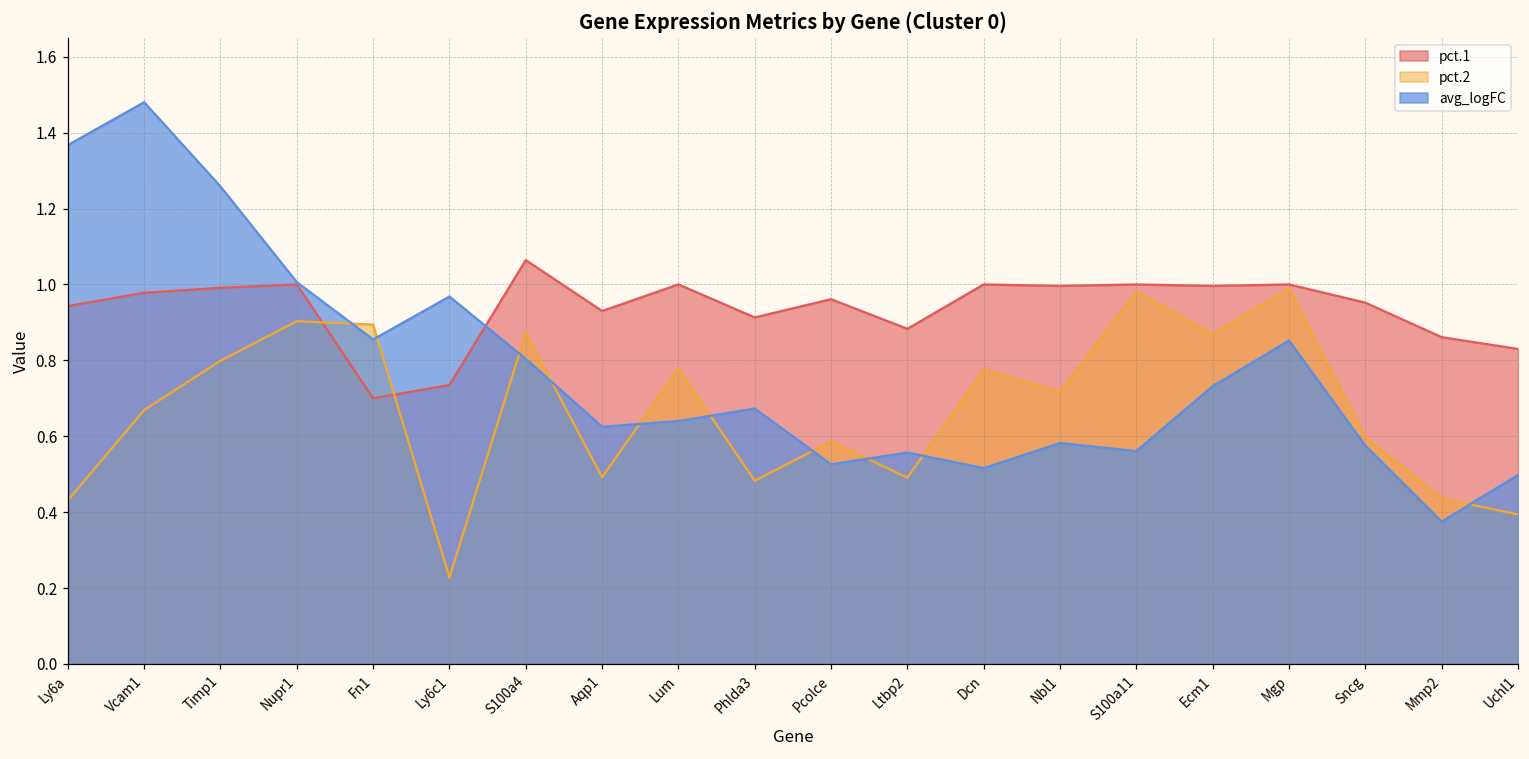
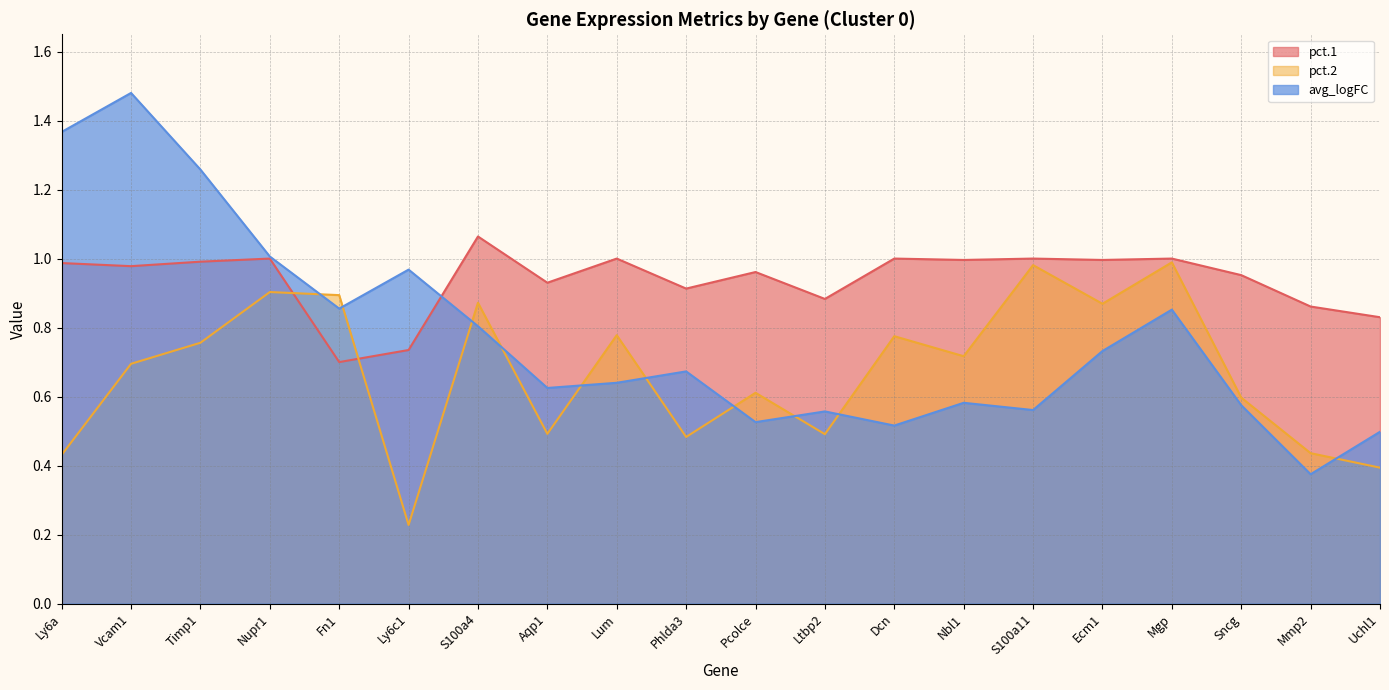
  {
    "pct.1": {
-     "Ly6a": 0.94,
+     "Ly6a": 0.99,
      "Vcam1": 0.98,
      "Timp1": 0.99,
      "Fn1": 0.70,
      "Ly6c1": 0.74,
      "S100a4": 1.06,
      "Aqp1": 0.93,
      "Lum": 1.00,
      "Phlda3": 0.91,
      "Pcolce": 0.96,
      "Ltbp2": 0.88,
      "Dcn": 1.00,
      "Nbl1": 1.00,
      "S100a11": 1.00,
      "Ecm1": 1.00,
      "Mgp": 1.00,
      "Sncg": 0.95,
      "Mmp2": 0.86,
      "Uchl1": 0.83
    },
    "pct.2": {
      "Ly6a": 0.43,
-     "Vcam1": 0.67,
-     "Timp1": 0.80,
+     "Vcam1": 0.70,
+     "Timp1": 0.76,
      "Nupr1": 0.90,
      "Fn1": 0.89,
      "Ly6c1": 0.23,
      "S100a4": 0.87,
      "Aqp1": 0.49,
      "Lum": 0.78,
      "Phlda3": 0.48,
-     "Pcolce": 0.59,
+     "Pcolce": 0.61,
      "Ltbp2": 0.49,
      "Dcn": 0.78,
      "Nbl1": 0.72,
      "S100a11": 0.98,
      "Ecm1": 0.87,
      "Mgp": 0.99,
      "Sncg": 0.60,
      "Mmp2": 0.44,
      "Uchl1": 0.39
    },
    "avg_logFC": {
      "Ly6a": 1.37,
      "Vcam1": 1.48,
      "Timp1": 1.26,
      "Fn1": 0.86,
      "Ly6c1": 0.97,
      "S100a4": 0.80,
      "Aqp1": 0.63,
      "Lum": 0.64,
      "Phlda3": 0.67,
      "Pcolce": 0.53,
      "Ltbp2": 0.56,
      "Dcn": 0.52,
      "Nbl1": 0.58,
      "S100a11": 0.56,
      "Ecm1": 0.73,
      "Mgp": 0.85,
      "Sncg": 0.58,
      "Mmp2": 0.38,
      "Uchl1": 0.50
    }
  }
